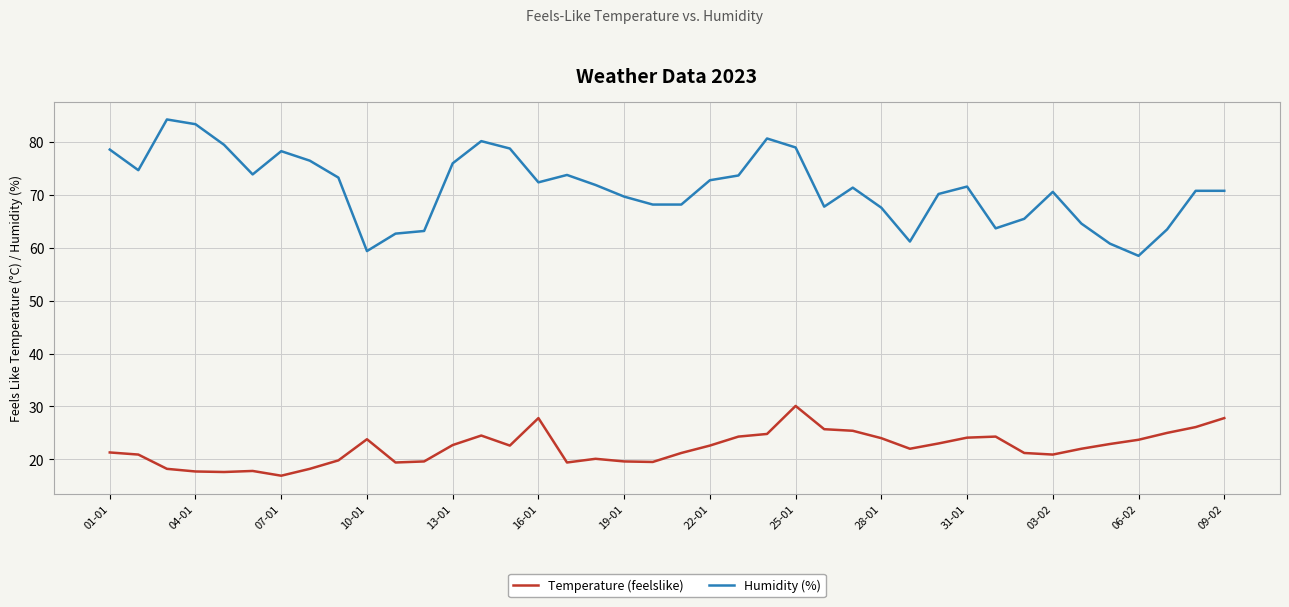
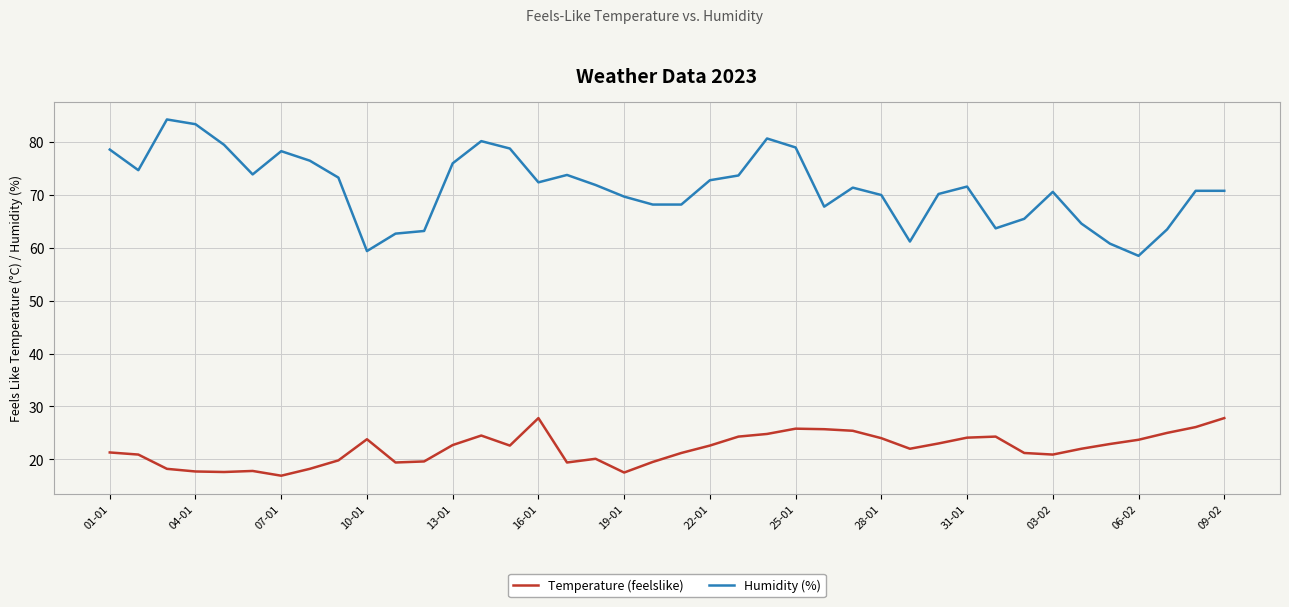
  {
    "Temperature (feelslike)": {
      "01-01": 21,
      "04-01": 18,
      "07-01": 17,
      "10-01": 24,
      "13-01": 23,
      "16-01": 28,
-     "19-01": 20,
+     "19-01": 18,
      "22-01": 23,
-     "25-01": 30,
+     "25-01": 26,
      "28-01": 24,
      "31-01": 24,
      "03-02": 21,
      "06-02": 24,
      "09-02": 28
    },
    "Humidity (%)": {
      "01-01": 79,
      "04-01": 83,
      "07-01": 78,
      "10-01": 59,
      "13-01": 76,
      "16-01": 72,
      "19-01": 70,
      "22-01": 73,
      "25-01": 79,
-     "28-01": 68,
+     "28-01": 70,
      "31-01": 72,
      "03-02": 71,
      "06-02": 59,
      "09-02": 71
    }
  }
